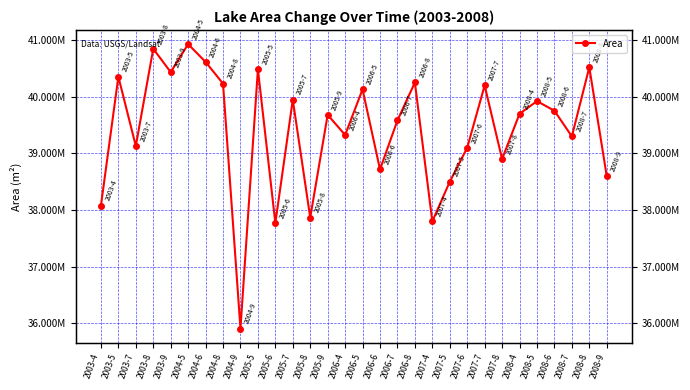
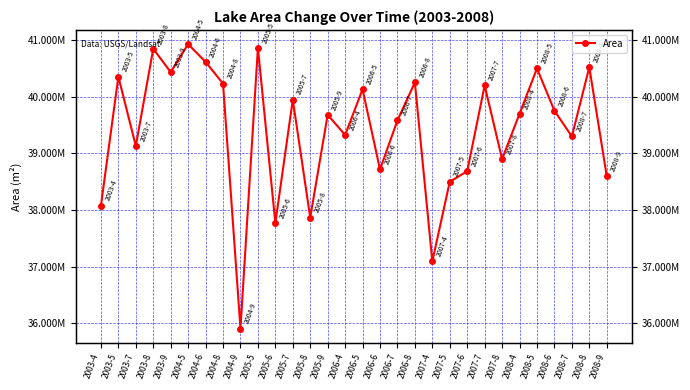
  {
    "2003-9": 40400000,
-   "2005-5": 40500000,
-   "2007-4": 37800000,
+   "2005-5": 40900000,
+   "2007-4": 37100000,
    "2007-5": 38500000,
-   "2007-6": 39100000,
-   "2008-5": 39900000
+   "2007-6": 38700000,
+   "2008-5": 40500000
  }
